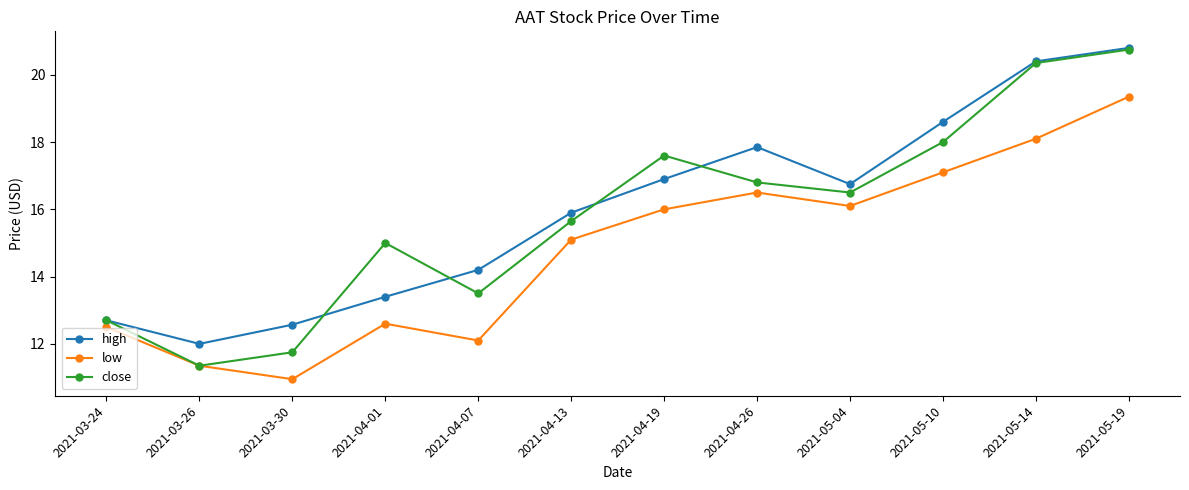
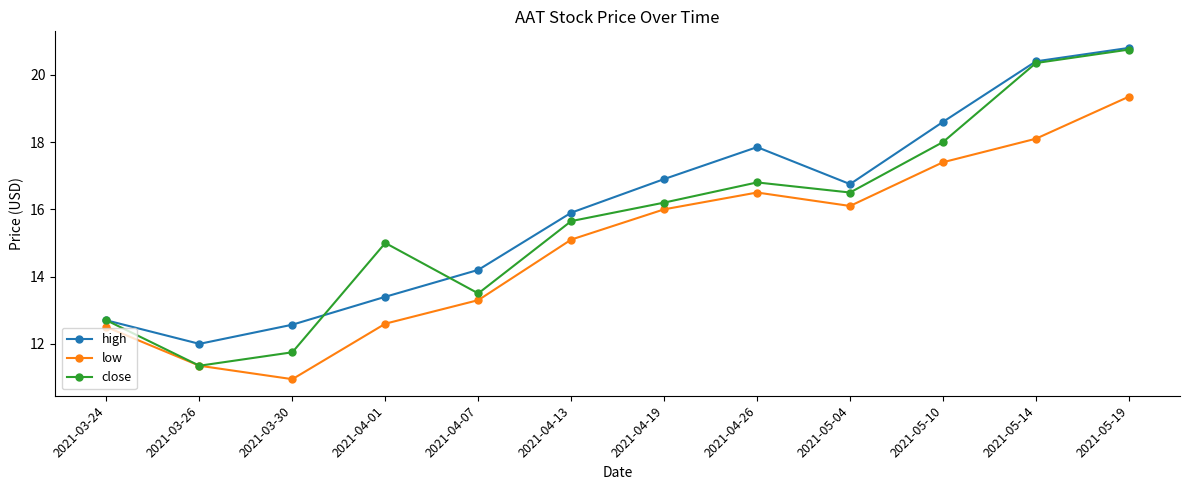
  {
    "high": {
      "2021-03-26": 12.0,
      "2021-03-30": 12.6,
      "2021-04-01": 13.4,
      "2021-04-07": 14.2,
      "2021-04-13": 15.9,
      "2021-04-19": 16.9,
      "2021-04-26": 17.9,
      "2021-05-04": 16.8,
      "2021-05-10": 18.6
    },
    "low": {
      "2021-03-24": 12.5,
      "2021-03-30": 11.0,
      "2021-04-01": 12.6,
-     "2021-04-07": 12.1,
+     "2021-04-07": 13.3,
      "2021-04-13": 15.1,
      "2021-04-19": 16.0,
      "2021-04-26": 16.5,
      "2021-05-04": 16.1,
-     "2021-05-10": 17.1,
+     "2021-05-10": 17.4,
      "2021-05-14": 18.1,
      "2021-05-19": 19.4
    },
    "close": {
      "2021-03-30": 11.8,
      "2021-04-01": 15.0,
      "2021-04-07": 13.5,
      "2021-04-13": 15.7,
-     "2021-04-19": 17.6,
+     "2021-04-19": 16.2,
      "2021-04-26": 16.8,
      "2021-05-04": 16.5,
      "2021-05-10": 18.0
    }
  }
